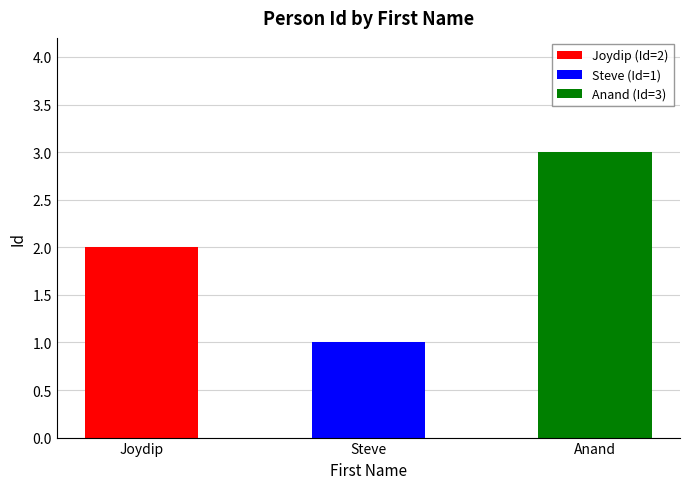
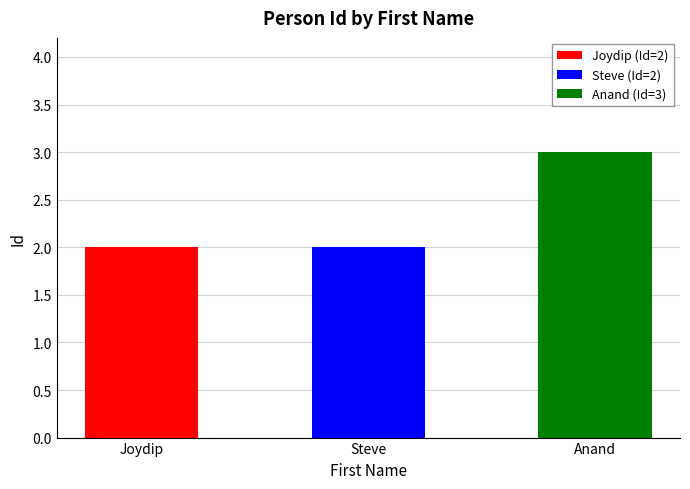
  {
    "Joydip": 2,
-   "Steve": 1,
+   "Steve": 2,
    "Anand": 3
  }
